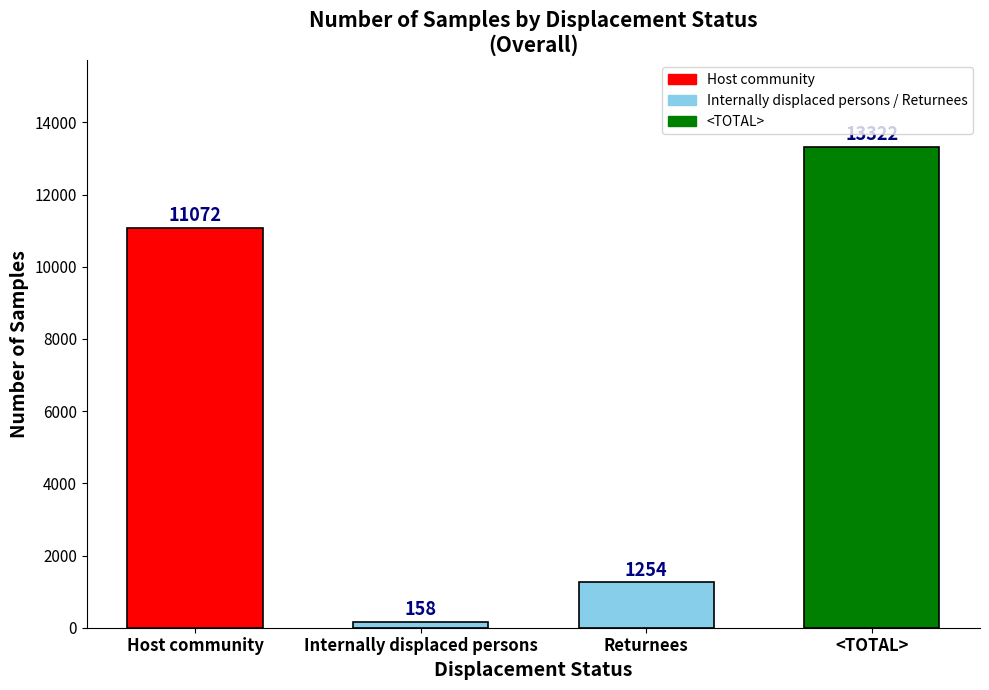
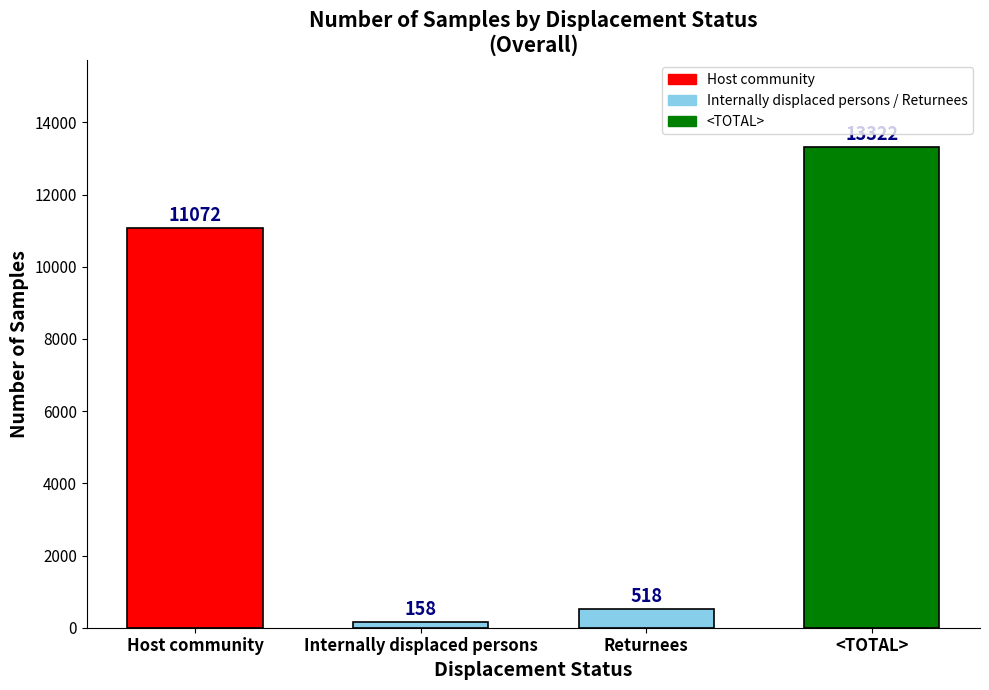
  {
    "Host community": 11072,
    "Internally displaced persons": 158,
-   "Returnees": 1254
+   "Returnees": 518
  }
